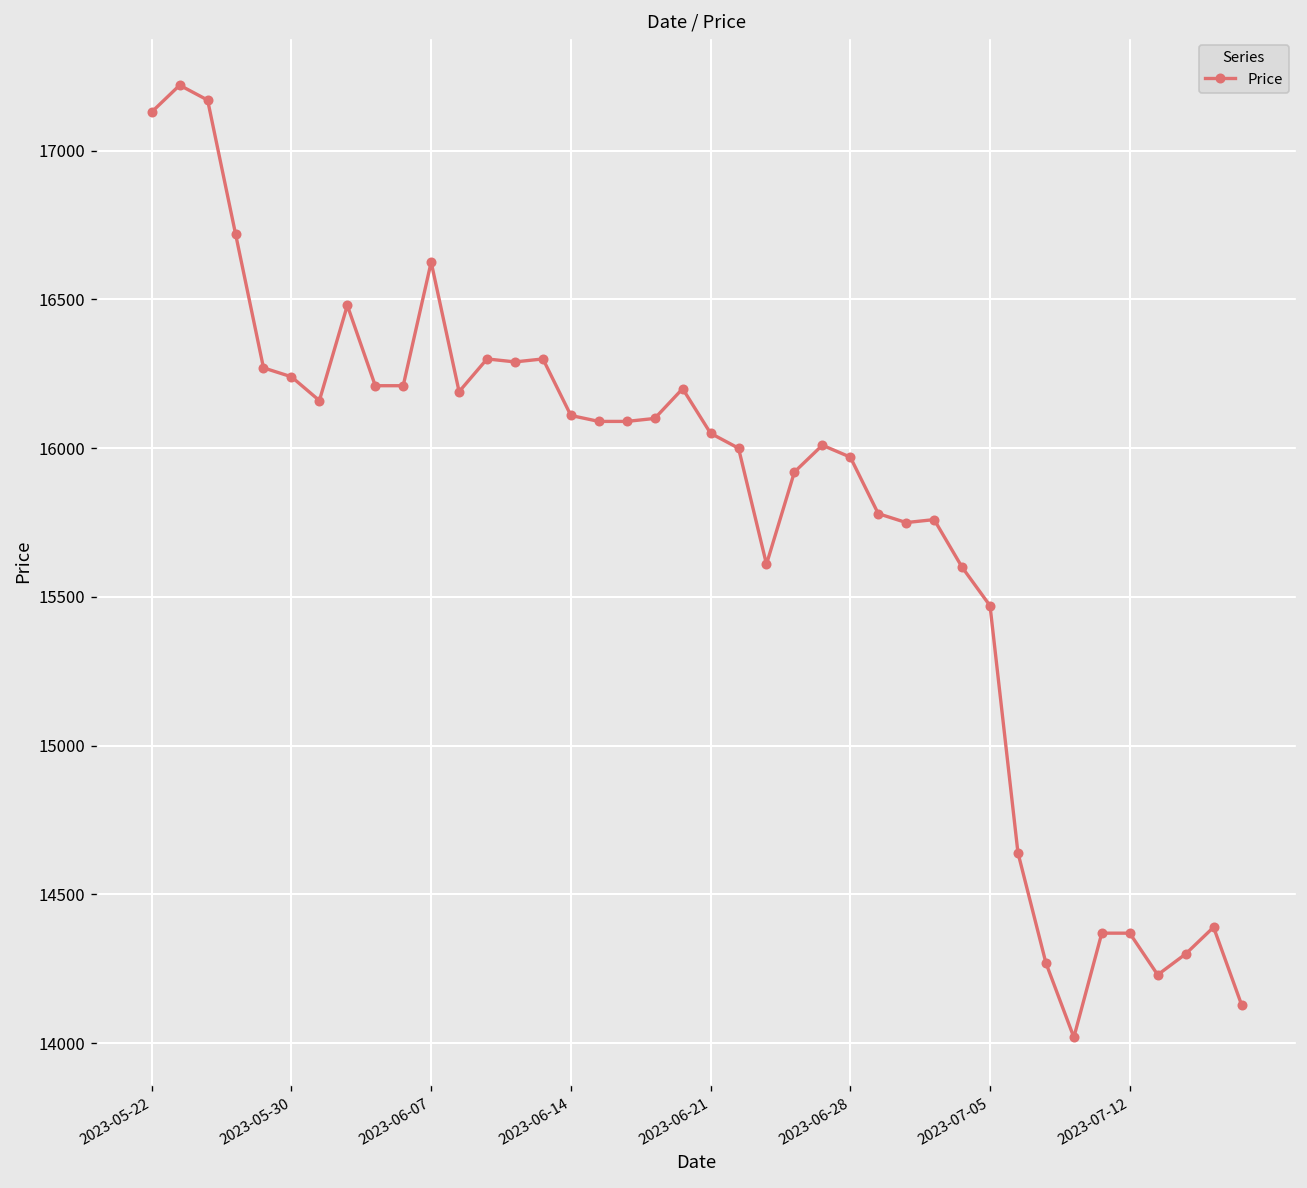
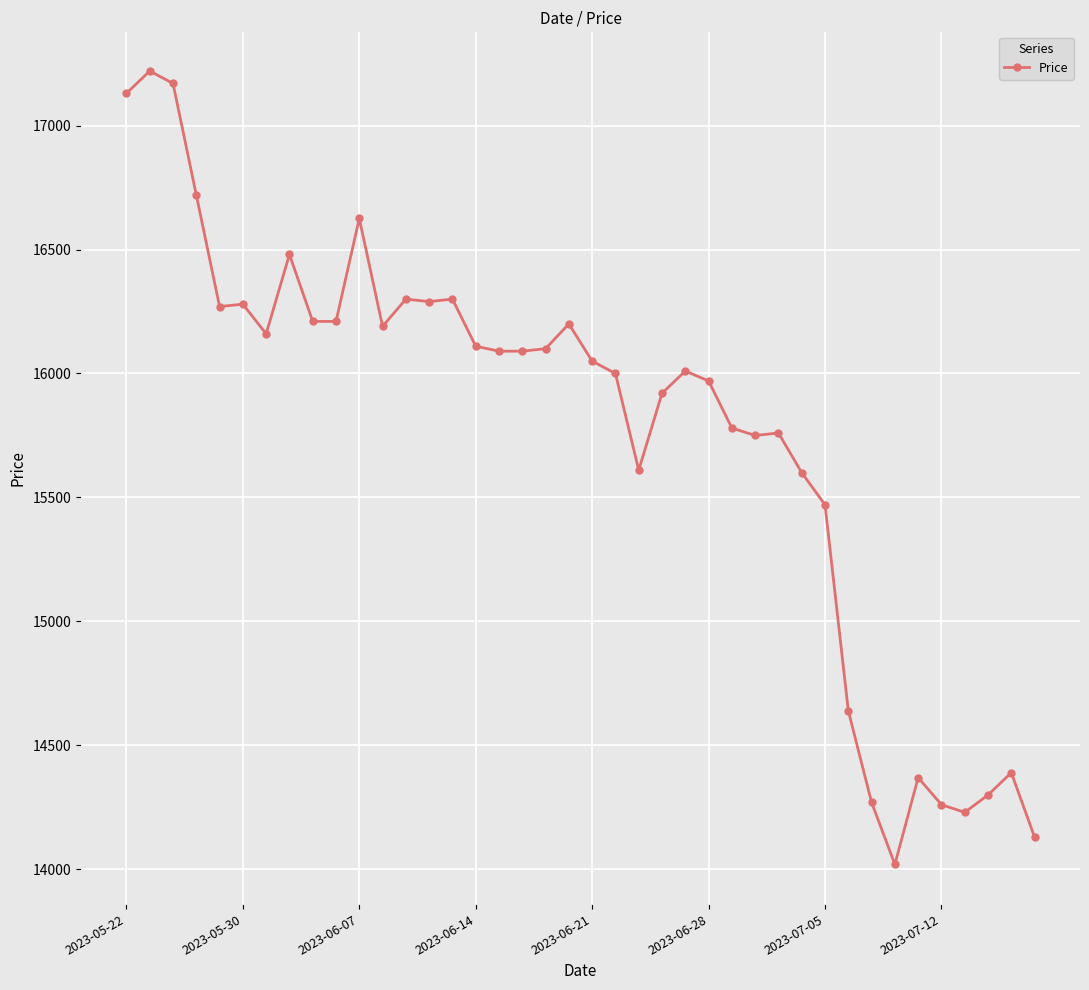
  {
    "2023-05-22": 17130,
-   "2023-05-30": 16240,
+   "2023-05-30": 16280,
    "2023-06-07": 16630,
    "2023-06-14": 16110,
    "2023-06-21": 16050,
    "2023-06-28": 15970,
    "2023-07-05": 15470,
-   "2023-07-12": 14370
+   "2023-07-12": 14260
  }
